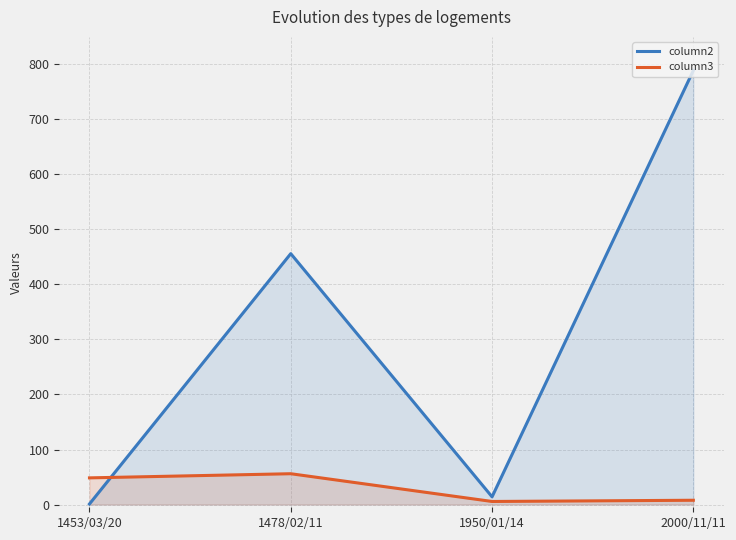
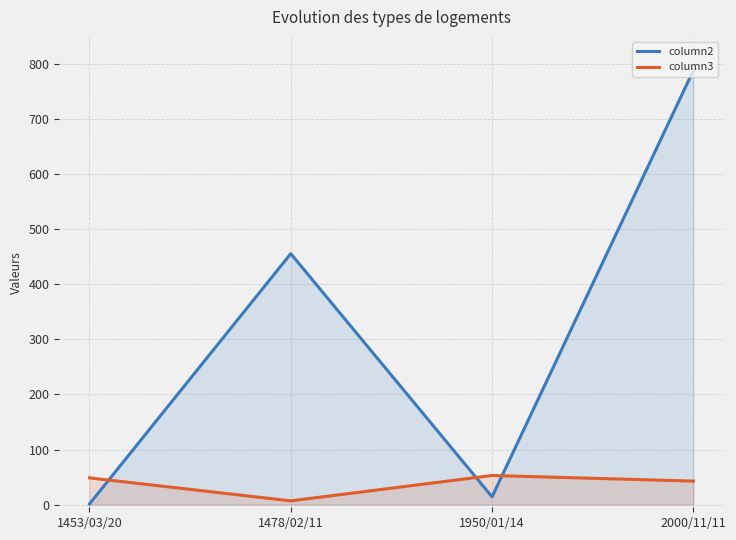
  {
    "column2": {
      "1453/03/20": 0,
      "1478/02/11": 460,
      "1950/01/14": 10
    },
    "column3": {
      "1453/03/20": 50,
-     "1478/02/11": 60,
-     "1950/01/14": 10,
-     "2000/11/11": 10
+     "1478/02/11": 10,
+     "1950/01/14": 50,
+     "2000/11/11": 40
    }
  }
